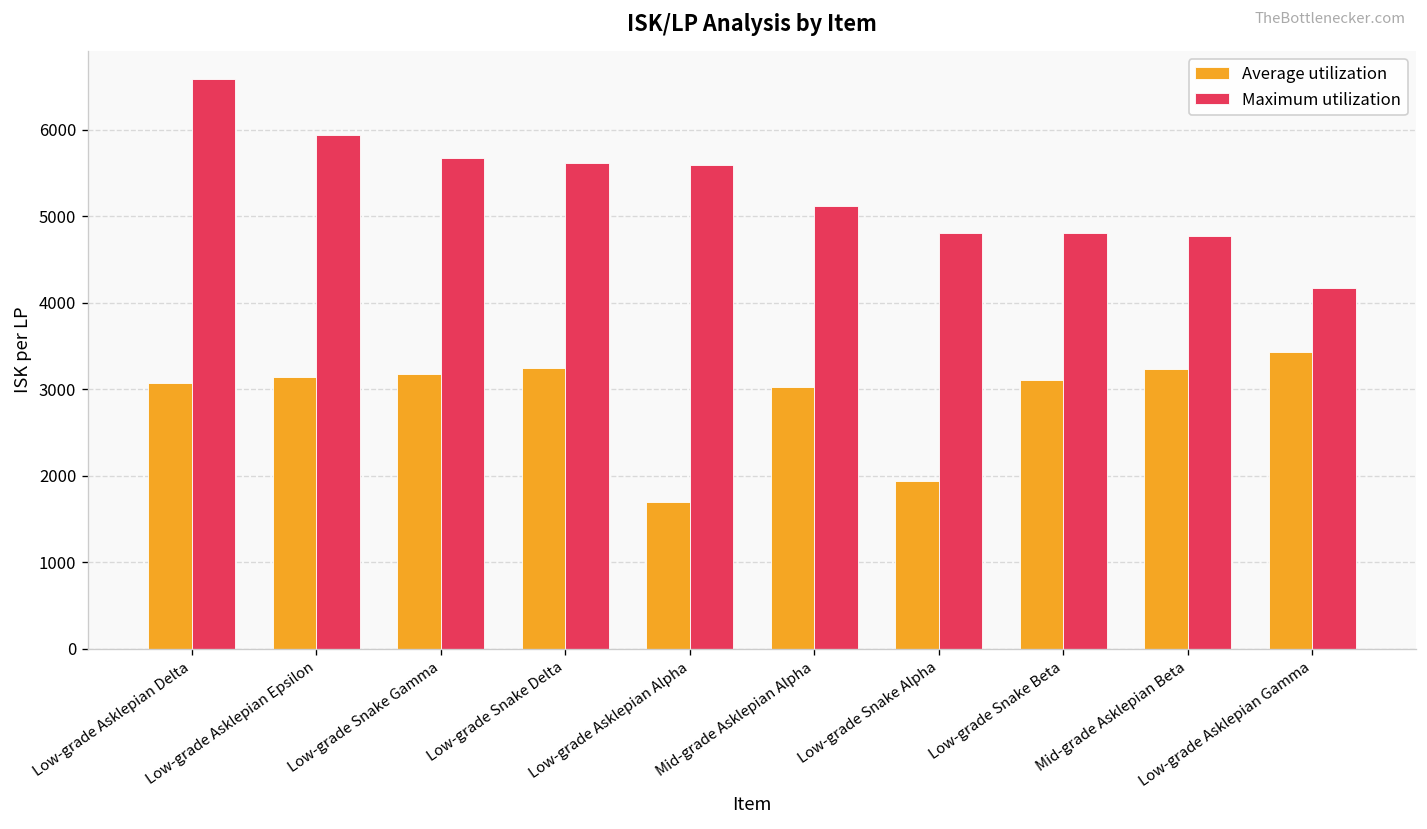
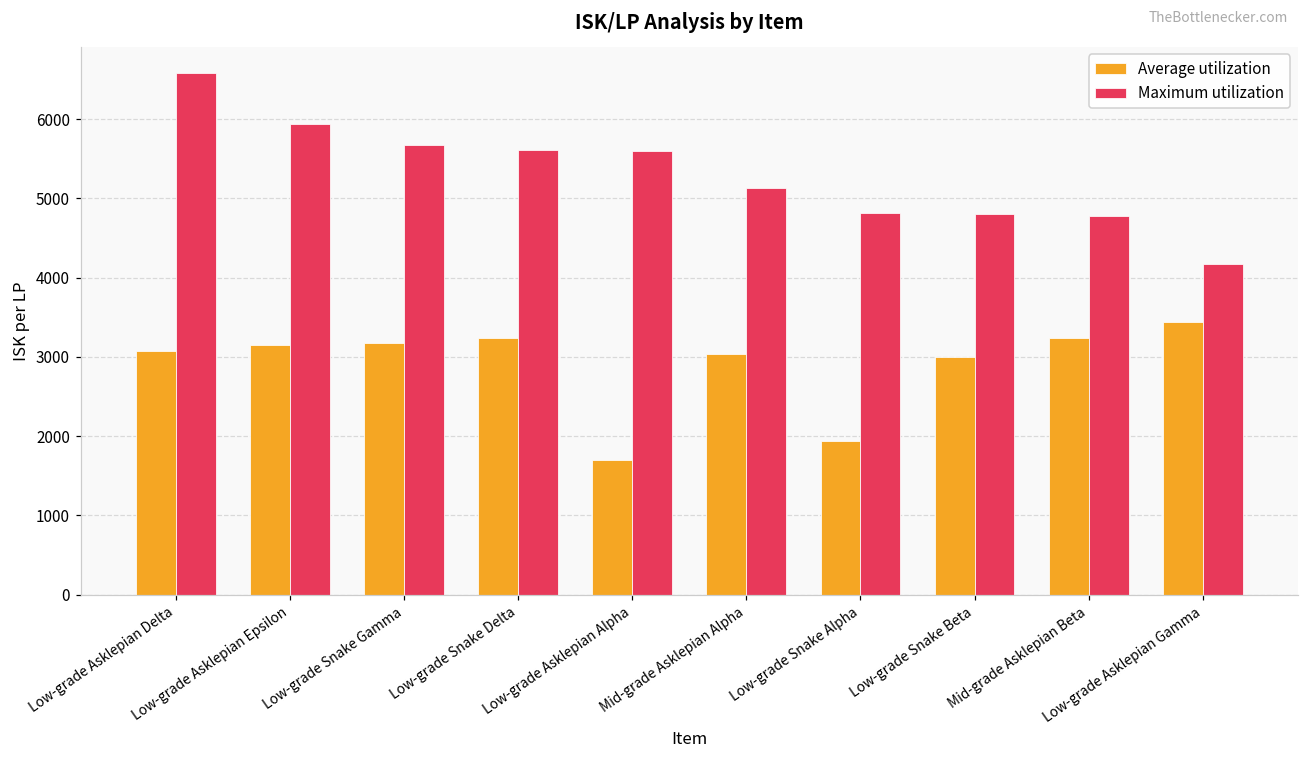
  {
    "Average utilization": {
      "Low-grade Asklepian Delta": 3100,
      "Low-grade Asklepian Epsilon": 3100,
      "Low-grade Snake Gamma": 3200,
      "Low-grade Snake Delta": 3200,
      "Low-grade Asklepian Alpha": 1700,
      "Mid-grade Asklepian Alpha": 3000,
      "Low-grade Snake Alpha": 1900,
-     "Low-grade Snake Beta": 3100,
+     "Low-grade Snake Beta": 3000,
      "Mid-grade Asklepian Beta": 3200,
      "Low-grade Asklepian Gamma": 3400
    },
    "Maximum utilization": {
      "Low-grade Asklepian Delta": 6600,
      "Low-grade Asklepian Epsilon": 5900,
      "Low-grade Snake Gamma": 5700,
      "Low-grade Snake Delta": 5600,
      "Low-grade Asklepian Alpha": 5600,
      "Mid-grade Asklepian Alpha": 5100,
      "Low-grade Snake Alpha": 4800,
      "Low-grade Snake Beta": 4800,
      "Mid-grade Asklepian Beta": 4800,
      "Low-grade Asklepian Gamma": 4200
    }
  }
